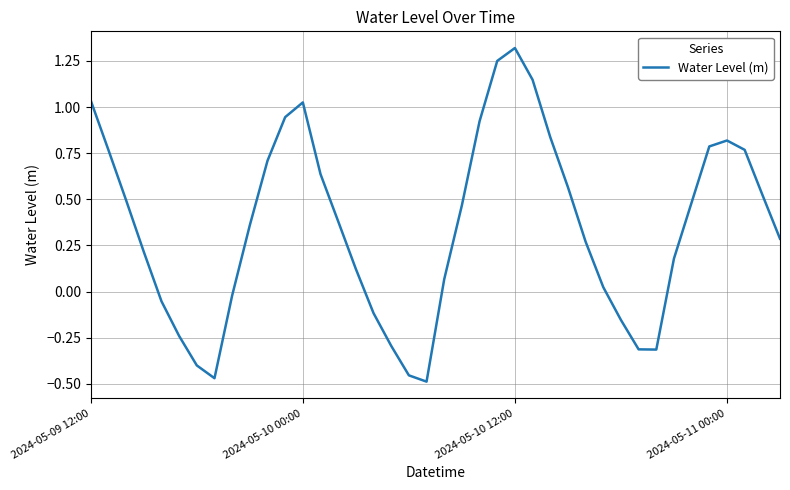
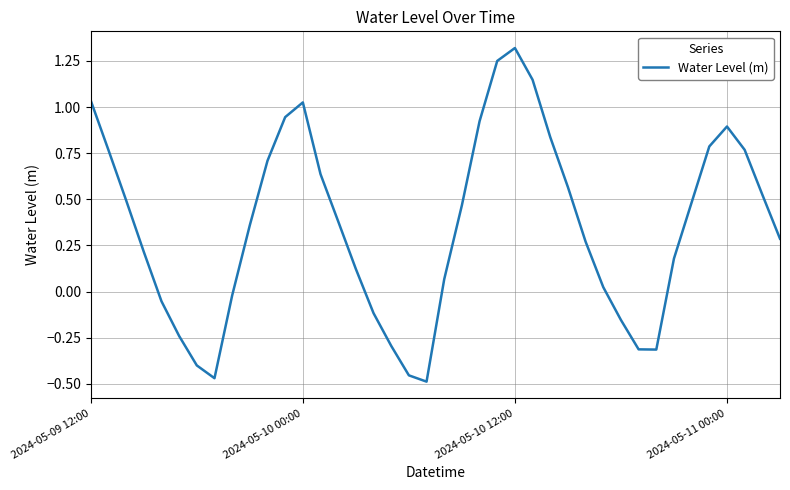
  {
    "2024-05-09 12:00": 1.03,
    "2024-05-10 00:00": 1.03,
    "2024-05-10 12:00": 1.32,
-   "2024-05-11 00:00": 0.82
+   "2024-05-11 00:00": 0.89
  }
